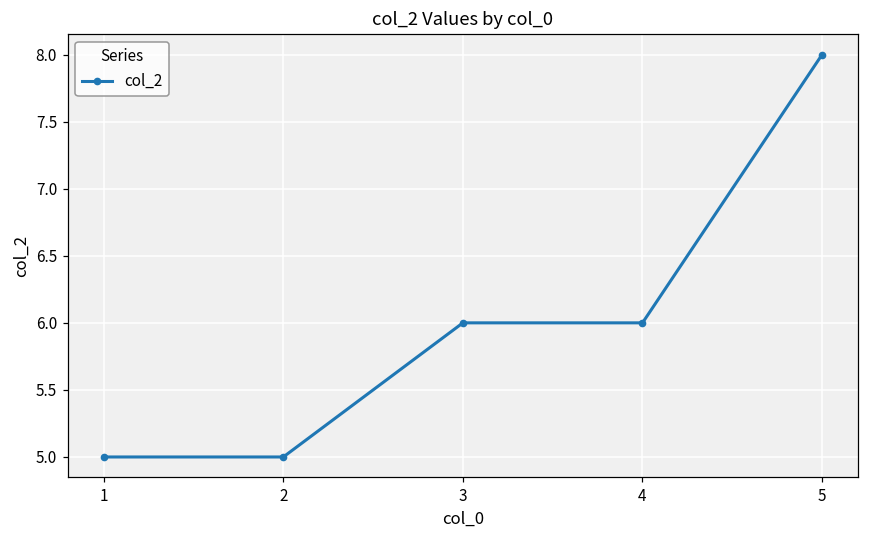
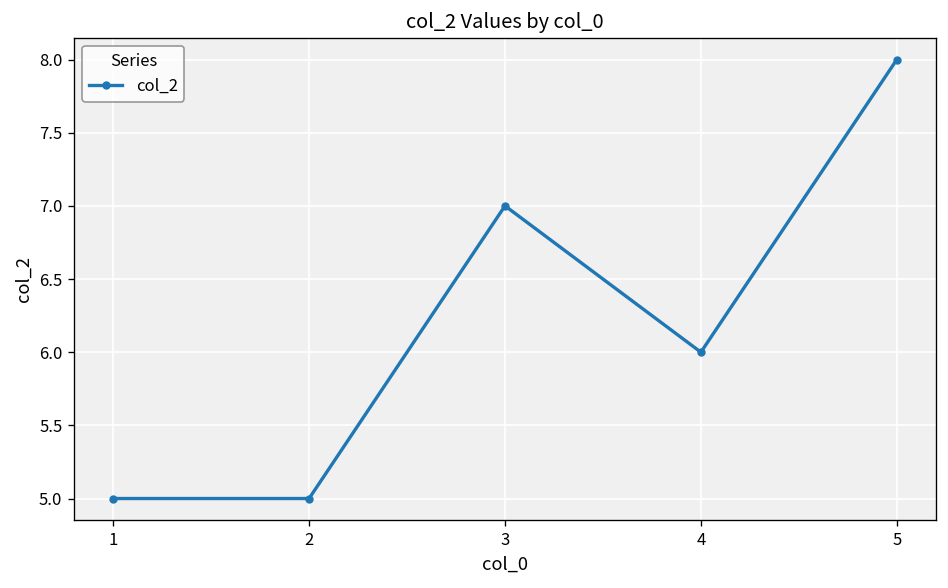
  {
    "1": 5,
    "2": 5,
-   "3": 6,
+   "3": 7,
    "4": 6,
    "5": 8
  }
